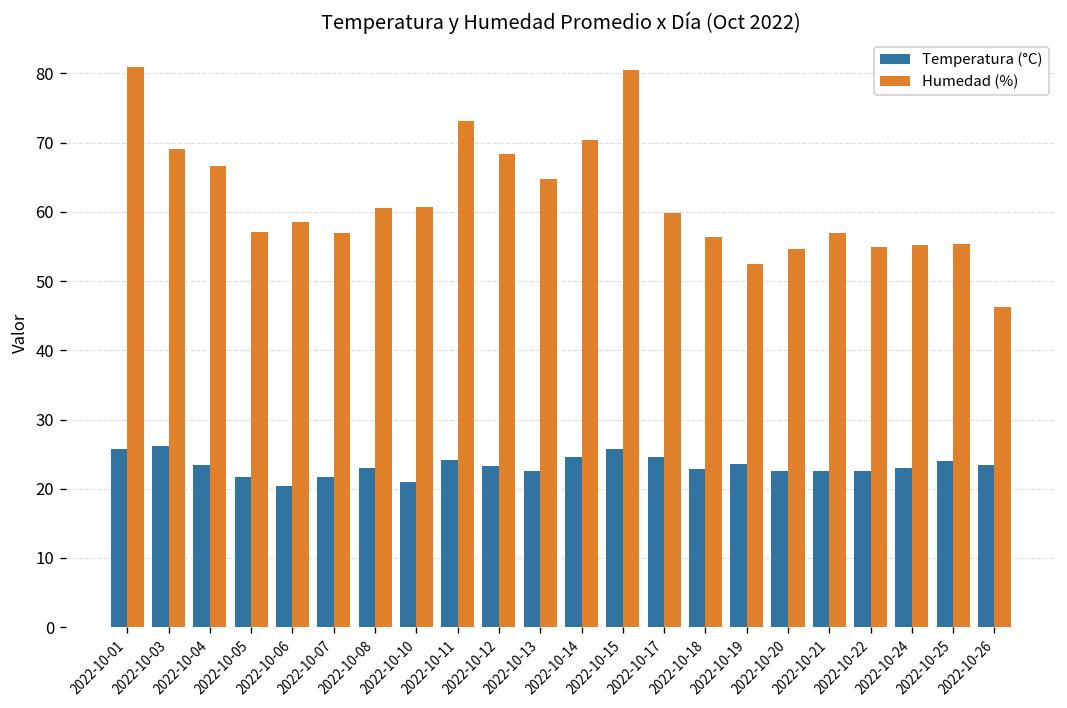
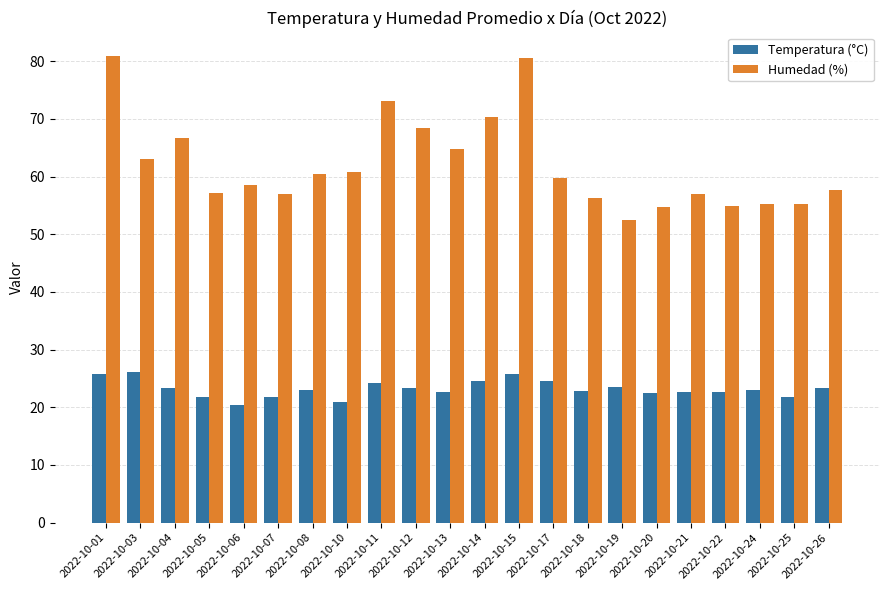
  {
    "Temperatura (°C)": {
      "2022-10-01": 26,
      "2022-10-03": 26,
      "2022-10-04": 23,
      "2022-10-05": 22,
      "2022-10-06": 20,
      "2022-10-07": 22,
      "2022-10-08": 23,
      "2022-10-10": 21,
      "2022-10-11": 24,
      "2022-10-12": 23,
      "2022-10-13": 23,
      "2022-10-14": 25,
      "2022-10-15": 26,
      "2022-10-17": 25,
      "2022-10-18": 23,
      "2022-10-19": 24,
      "2022-10-20": 23,
      "2022-10-21": 23,
      "2022-10-22": 23,
      "2022-10-24": 23,
-     "2022-10-25": 24,
+     "2022-10-25": 22,
      "2022-10-26": 23
    },
    "Humedad (%)": {
      "2022-10-01": 81,
-     "2022-10-03": 69,
+     "2022-10-03": 63,
      "2022-10-04": 67,
      "2022-10-05": 57,
      "2022-10-06": 59,
      "2022-10-07": 57,
      "2022-10-08": 61,
      "2022-10-10": 61,
      "2022-10-11": 73,
      "2022-10-12": 68,
      "2022-10-13": 65,
      "2022-10-14": 70,
      "2022-10-15": 81,
      "2022-10-17": 60,
      "2022-10-18": 56,
      "2022-10-19": 53,
      "2022-10-20": 55,
      "2022-10-21": 57,
      "2022-10-22": 55,
      "2022-10-24": 55,
      "2022-10-25": 55,
-     "2022-10-26": 46
+     "2022-10-26": 58
    }
  }
